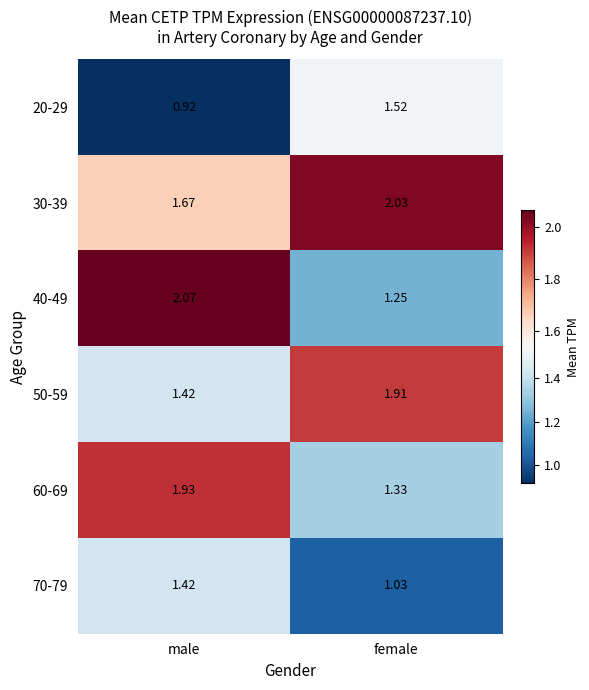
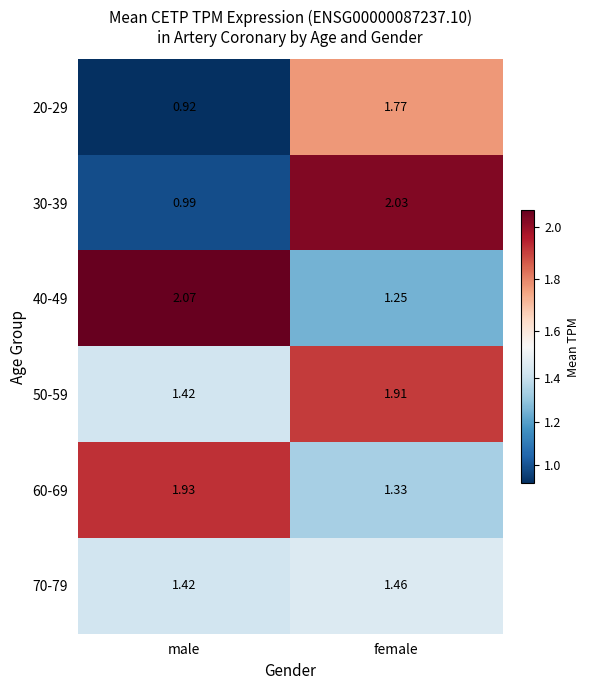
  {
    "20-29": {
      "male": 0.92,
-     "female": 1.52
+     "female": 1.77
    },
    "30-39": {
-     "male": 1.67,
+     "male": 0.99,
      "female": 2.03
    },
    "40-49": {
      "male": 2.07,
      "female": 1.25
    },
    "50-59": {
      "male": 1.42,
      "female": 1.91
    },
    "60-69": {
      "male": 1.93,
      "female": 1.33
    },
    "70-79": {
      "male": 1.42,
-     "female": 1.03
+     "female": 1.46
    }
  }
